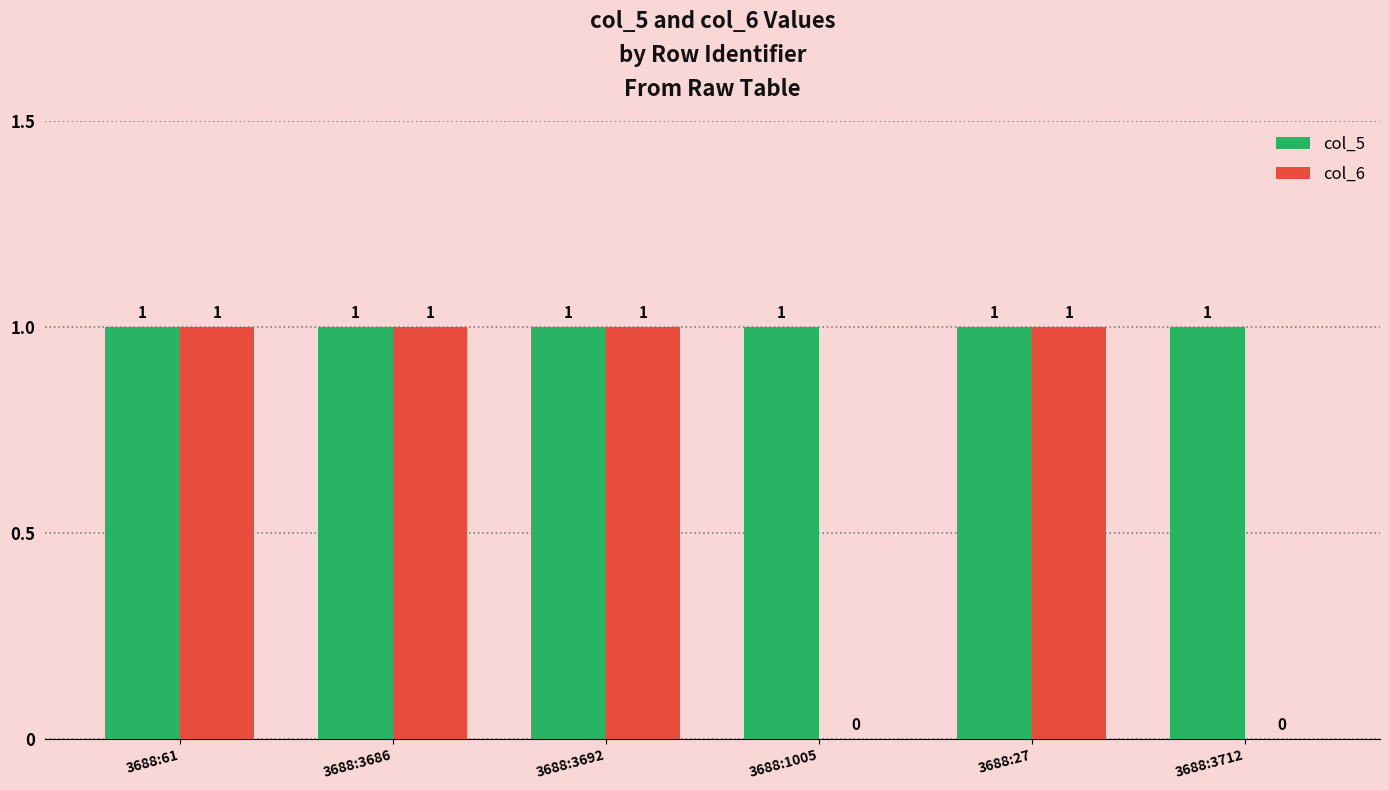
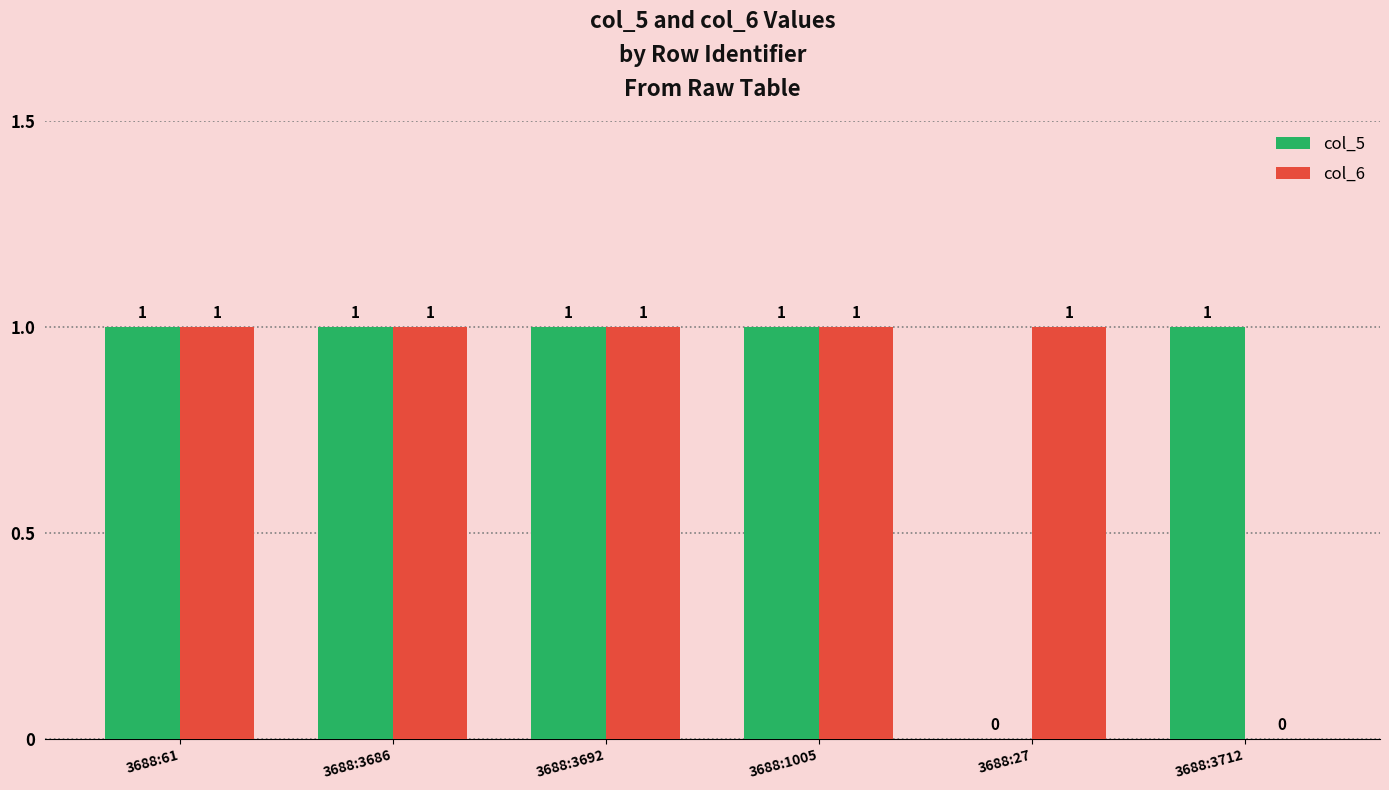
  {
    "col_5": {
      "3688:61": 1,
      "3688:3686": 1,
      "3688:3692": 1,
      "3688:1005": 1,
-     "3688:27": 1,
+     "3688:27": 0,
      "3688:3712": 1
    },
    "col_6": {
      "3688:61": 1,
      "3688:3686": 1,
      "3688:3692": 1,
-     "3688:1005": 0,
+     "3688:1005": 1,
      "3688:27": 1,
      "3688:3712": 0
    }
  }
